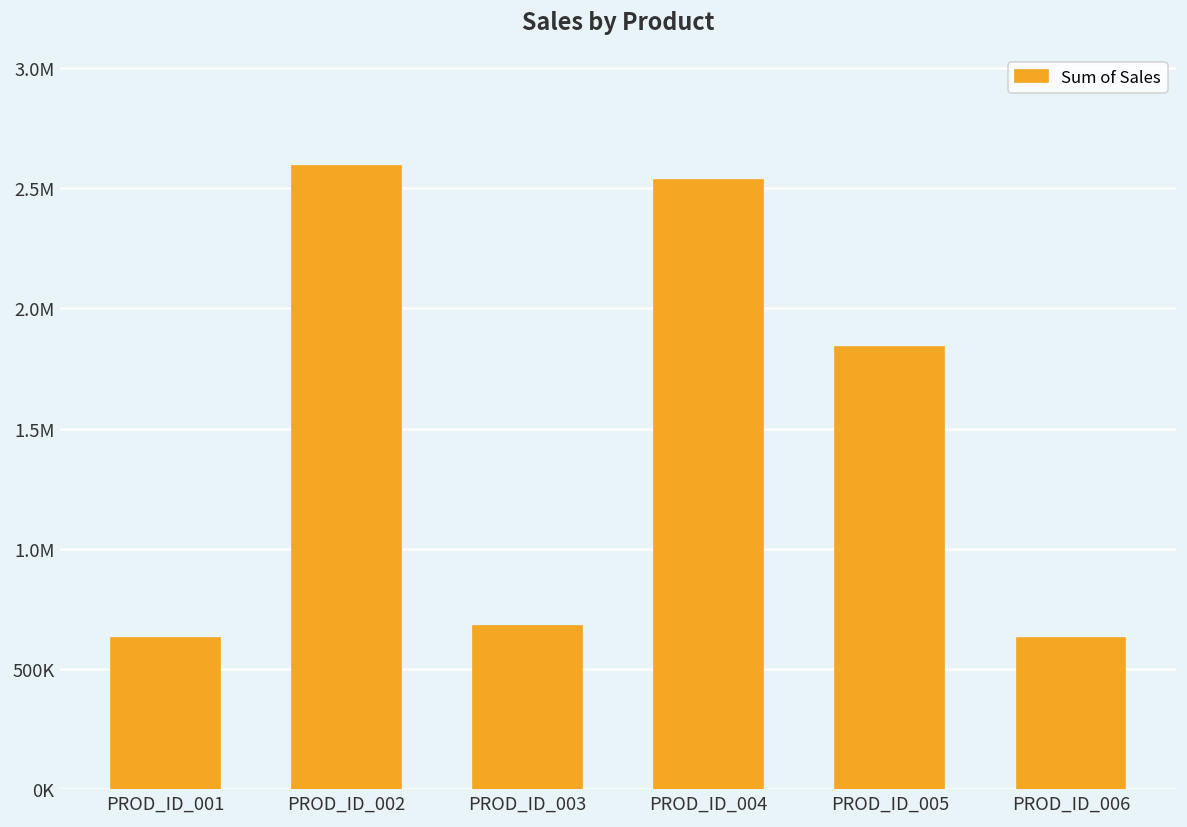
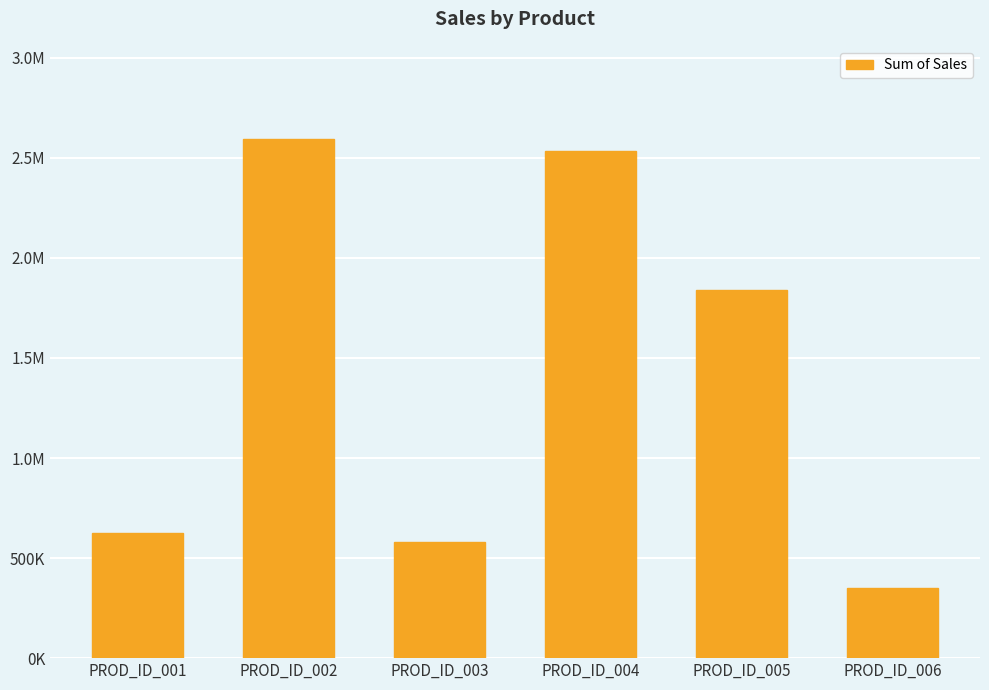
  {
    "PROD_ID_001": 630000,
    "PROD_ID_002": 2590000,
-   "PROD_ID_003": 680000,
+   "PROD_ID_003": 580000,
    "PROD_ID_004": 2530000,
    "PROD_ID_005": 1840000,
-   "PROD_ID_006": 630000
+   "PROD_ID_006": 350000
  }
